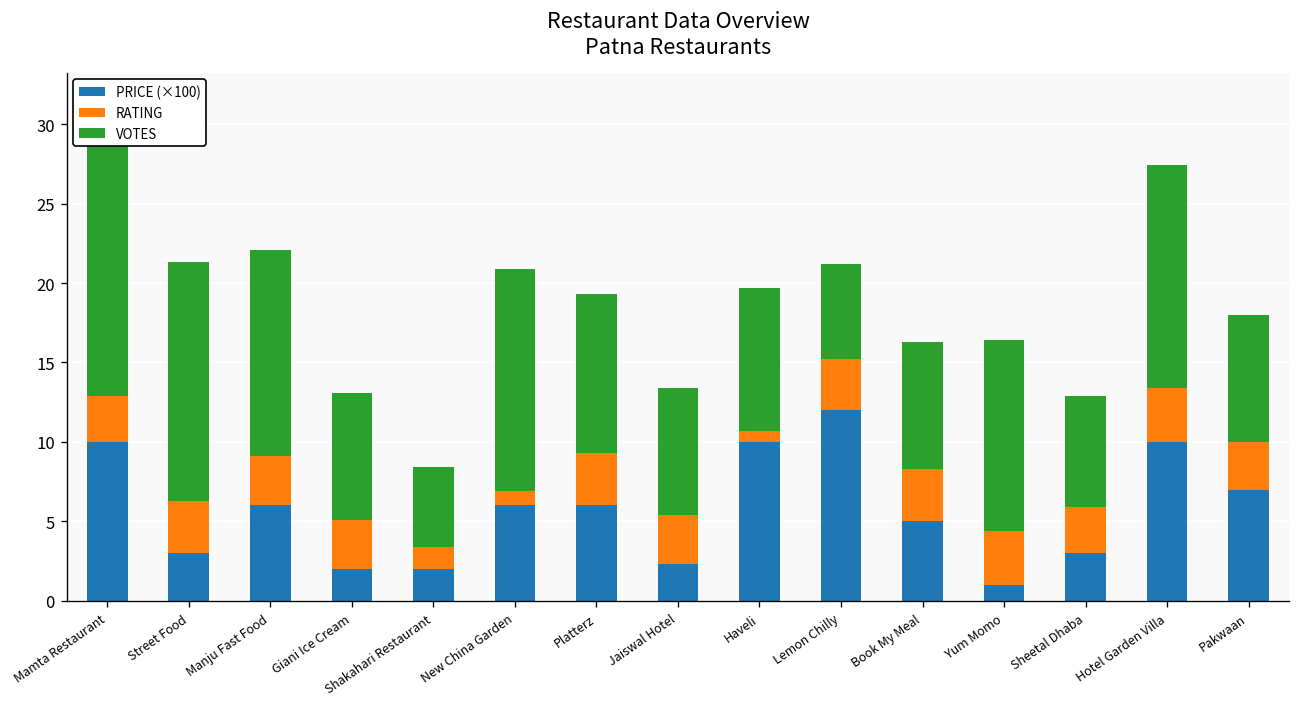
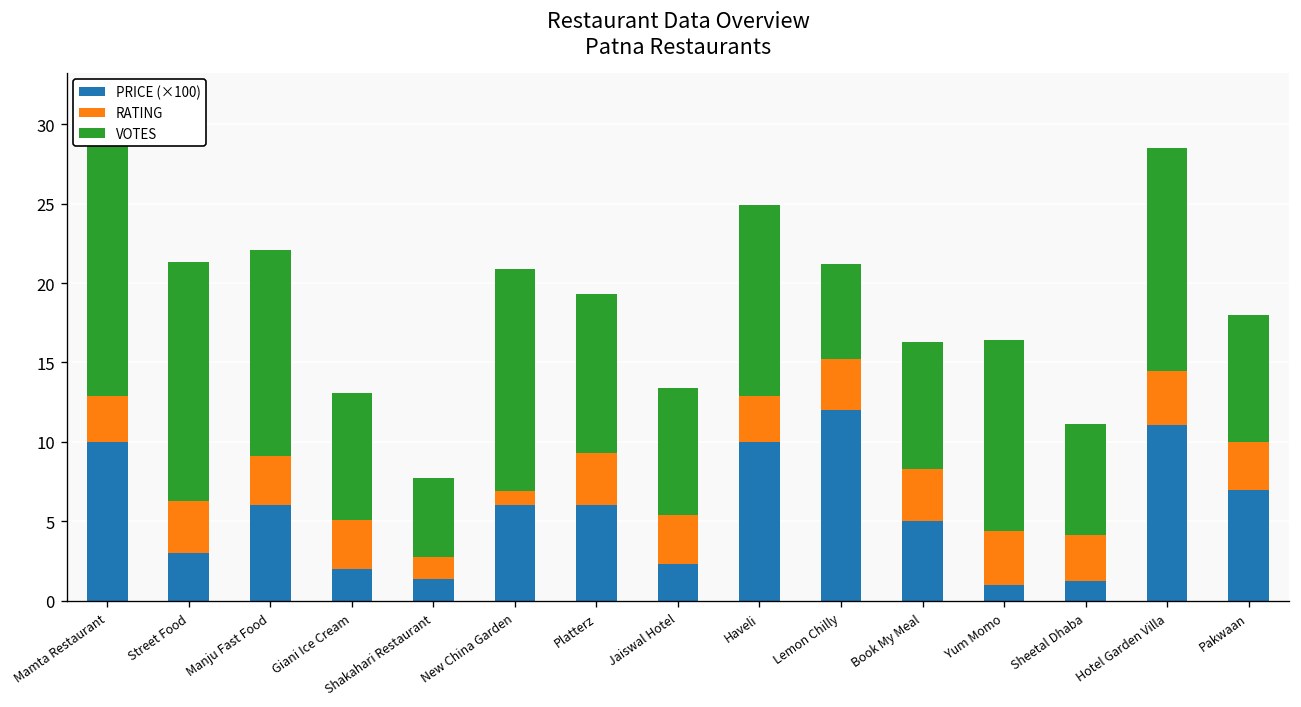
  {
    "PRICE (×100)": {
      "Mamta Restaurant": 10.0,
      "Street Food": 3.0,
      "Manju Fast Food": 6.0,
      "Giani Ice Cream": 2.0,
-     "Shakahari Restaurant": 2.0,
+     "Shakahari Restaurant": 1.4,
      "New China Garden": 6.0,
      "Platterz": 6.0,
      "Jaiswal Hotel": 2.3,
      "Haveli": 10.0,
      "Lemon Chilly": 12.0,
      "Book My Meal": 5.0,
      "Yum Momo": 1.0,
-     "Sheetal Dhaba": 3.0,
-     "Hotel Garden Villa": 10.0,
+     "Sheetal Dhaba": 1.2,
+     "Hotel Garden Villa": 11.1,
      "Pakwaan": 7.0
    },
    "RATING": {
      "Mamta Restaurant": 2.9,
      "Street Food": 3.3,
      "Manju Fast Food": 3.1,
      "Giani Ice Cream": 3.1,
      "Shakahari Restaurant": 1.4,
      "New China Garden": 0.9,
      "Platterz": 3.3,
      "Jaiswal Hotel": 3.1,
-     "Haveli": 0.7,
+     "Haveli": 2.9,
      "Lemon Chilly": 3.2,
      "Book My Meal": 3.3,
      "Yum Momo": 3.4,
      "Sheetal Dhaba": 2.9,
      "Hotel Garden Villa": 3.4,
      "Pakwaan": 3.0
    },
    "VOTES": {
      "Mamta Restaurant": 16,
      "Street Food": 15,
      "Manju Fast Food": 13,
      "Giani Ice Cream": 8,
      "Shakahari Restaurant": 5,
      "New China Garden": 14,
      "Platterz": 10,
      "Jaiswal Hotel": 8,
-     "Haveli": 9,
+     "Haveli": 12,
      "Lemon Chilly": 6,
      "Book My Meal": 8,
      "Yum Momo": 12,
      "Sheetal Dhaba": 7,
      "Hotel Garden Villa": 14,
      "Pakwaan": 8
    }
  }
